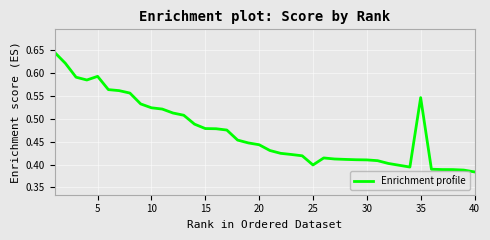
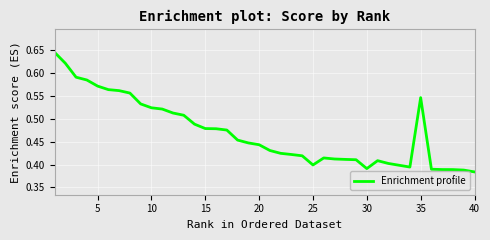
  {
-   "5": 0.59,
+   "5": 0.57,
    "10": 0.52,
    "15": 0.48,
    "20": 0.44,
    "25": 0.40,
-   "30": 0.41,
+   "30": 0.39,
    "35": 0.55,
    "40": 0.38
  }
